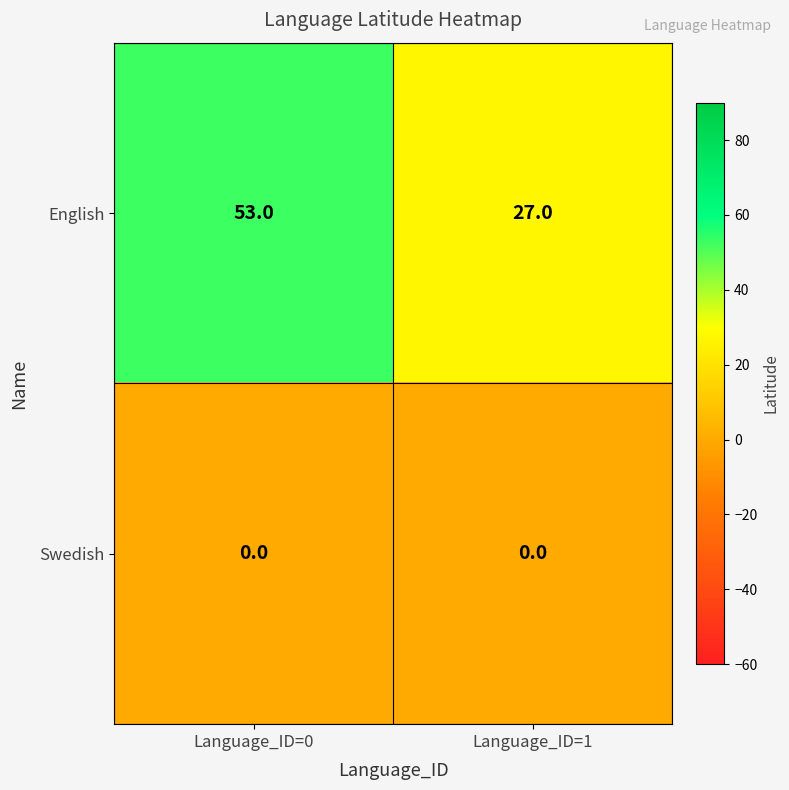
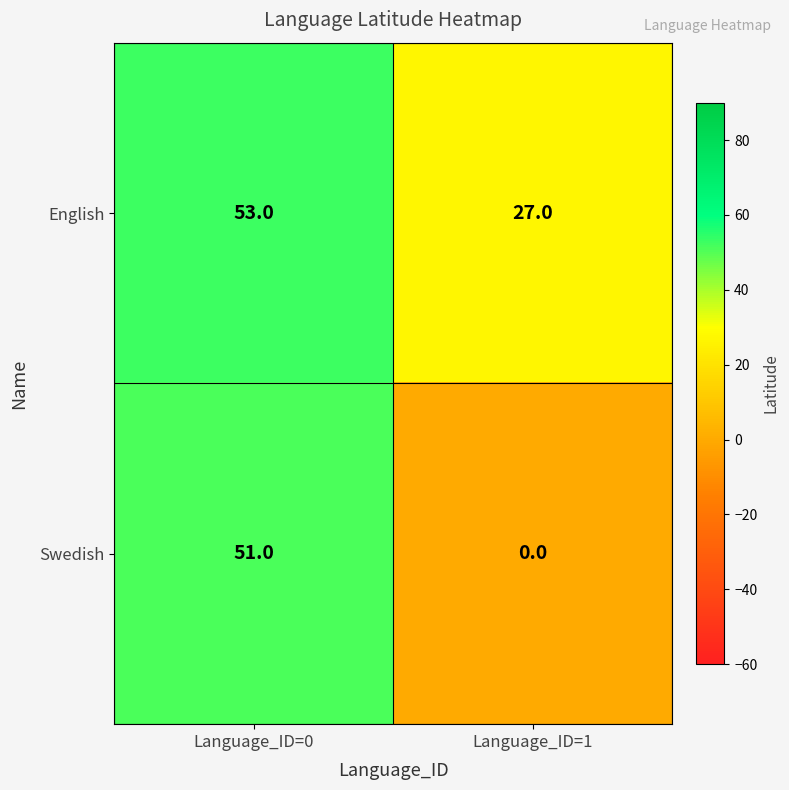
  {
    "English": {
      "Language_ID=0": 53.0,
      "Language_ID=1": 27.0
    },
    "Swedish": {
-     "Language_ID=0": 0.0,
+     "Language_ID=0": 51.0,
      "Language_ID=1": 0.0
    }
  }
